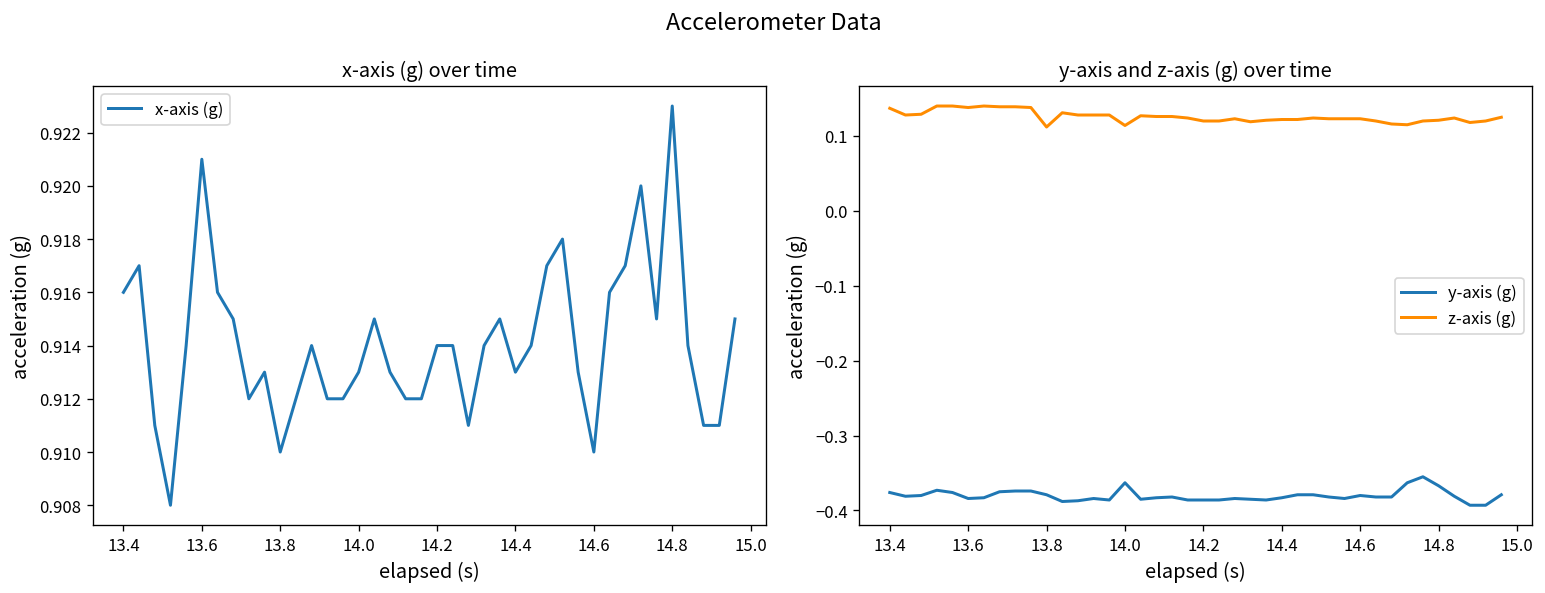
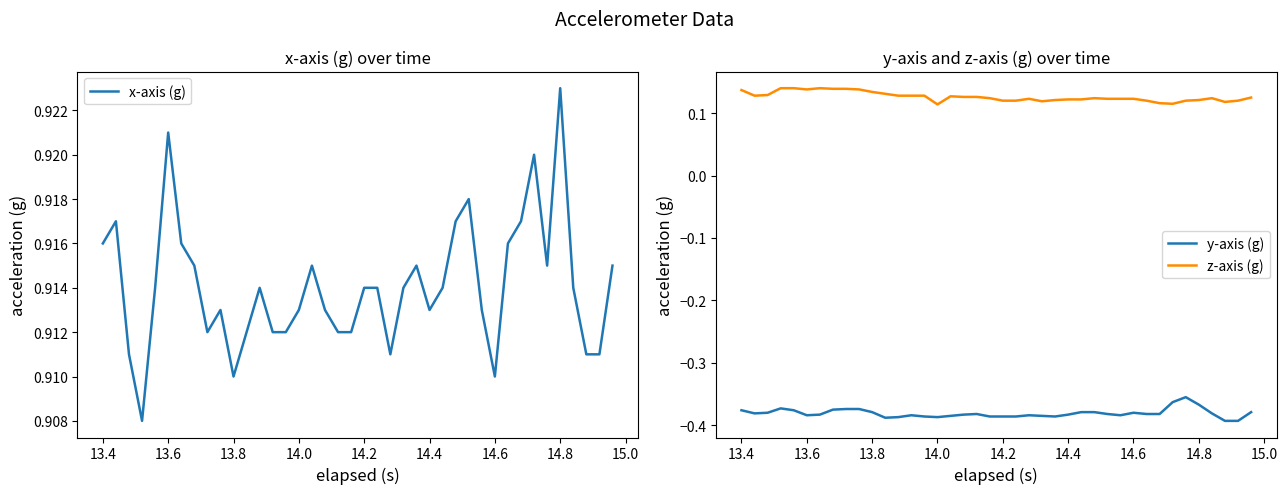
  {
    "x-axis (g) over time": {
      "13.4": 0.9160,
      "13.6": 0.9210,
      "13.8": 0.9100,
      "14.0": 0.9130,
      "14.2": 0.9140,
      "14.4": 0.9130,
      "14.6": 0.9100,
      "14.8": 0.9230
    },
    "y-axis and z-axis (g) over time": {
      "y-axis (g)": {
        "13.4": -0.38,
        "13.6": -0.38,
        "13.8": -0.38,
-       "14.0": -0.36,
+       "14.0": -0.39,
        "14.2": -0.39,
        "14.4": -0.38,
        "14.6": -0.38,
        "14.8": -0.37
      },
      "z-axis (g)": {
        "13.4": 0.14,
        "13.6": 0.14,
-       "13.8": 0.11,
+       "13.8": 0.13,
        "14.0": 0.11,
        "14.2": 0.12,
        "14.4": 0.12,
        "14.6": 0.12,
        "14.8": 0.12
      }
    }
  }
